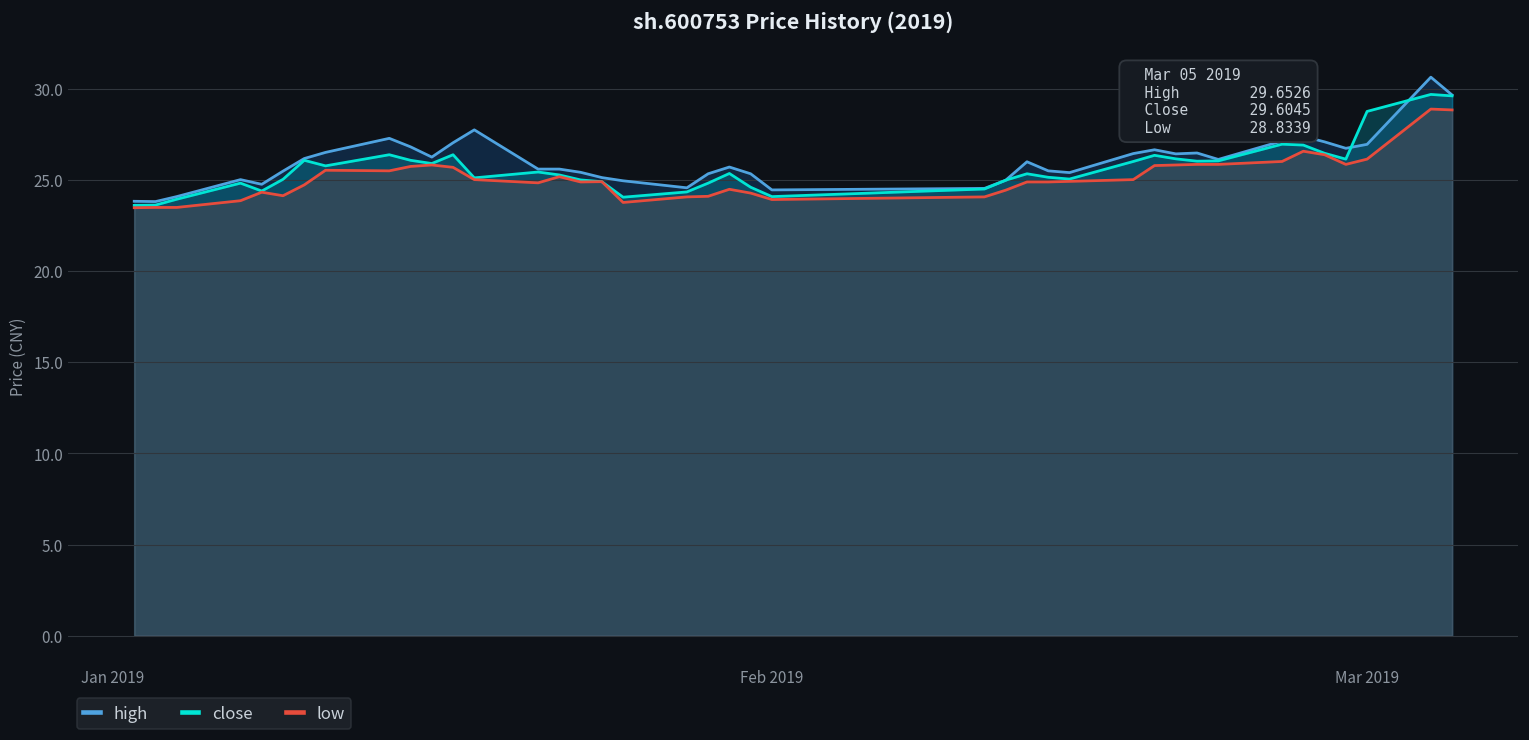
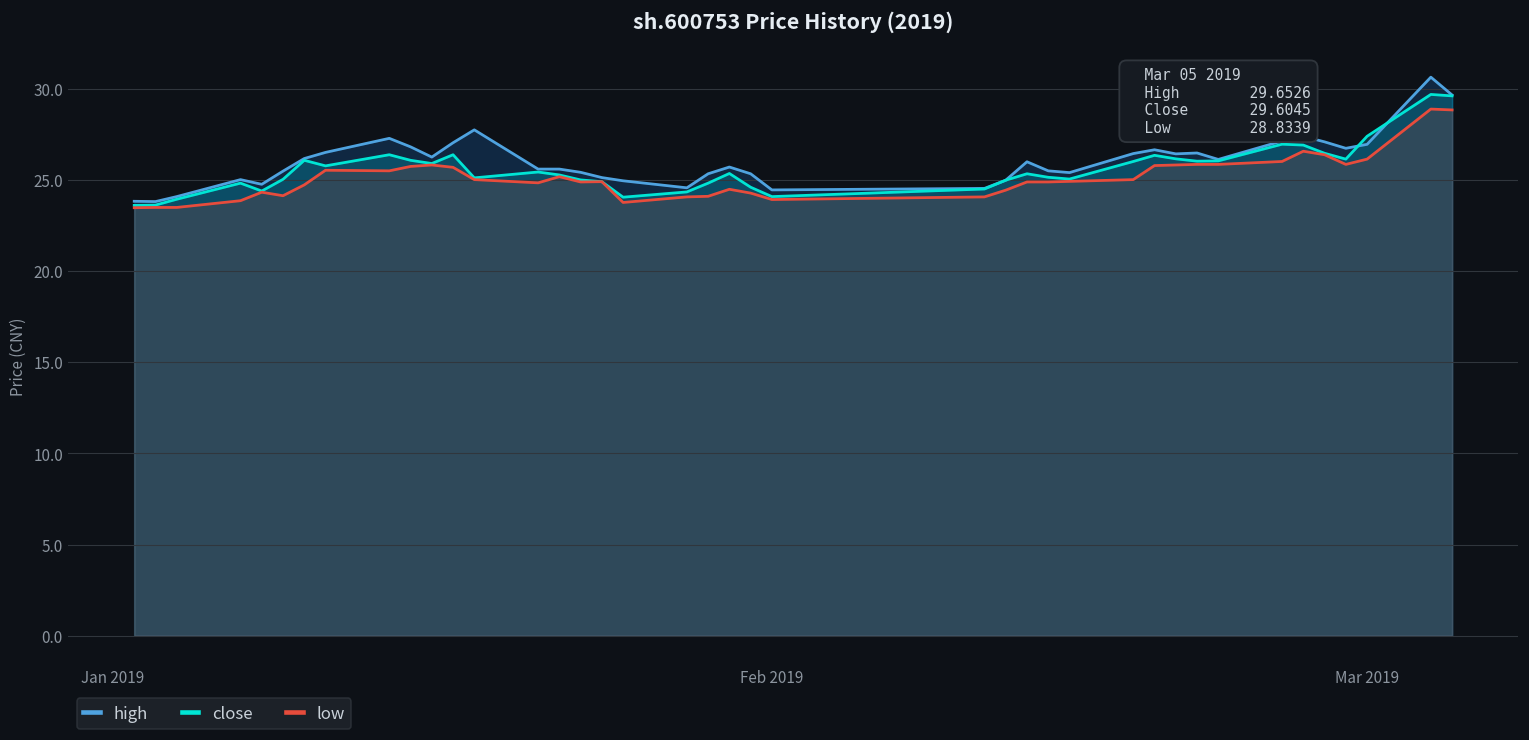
  {
    "high": {
      "Feb 2019": 24.4,
      "Mar 2019": 26.9
    },
    "close": {
      "Feb 2019": 24.1,
-     "Mar 2019": 28.8
+     "Mar 2019": 27.4
    },
    "low": {
      "Feb 2019": 23.9,
      "Mar 2019": 26.1
    }
  }
